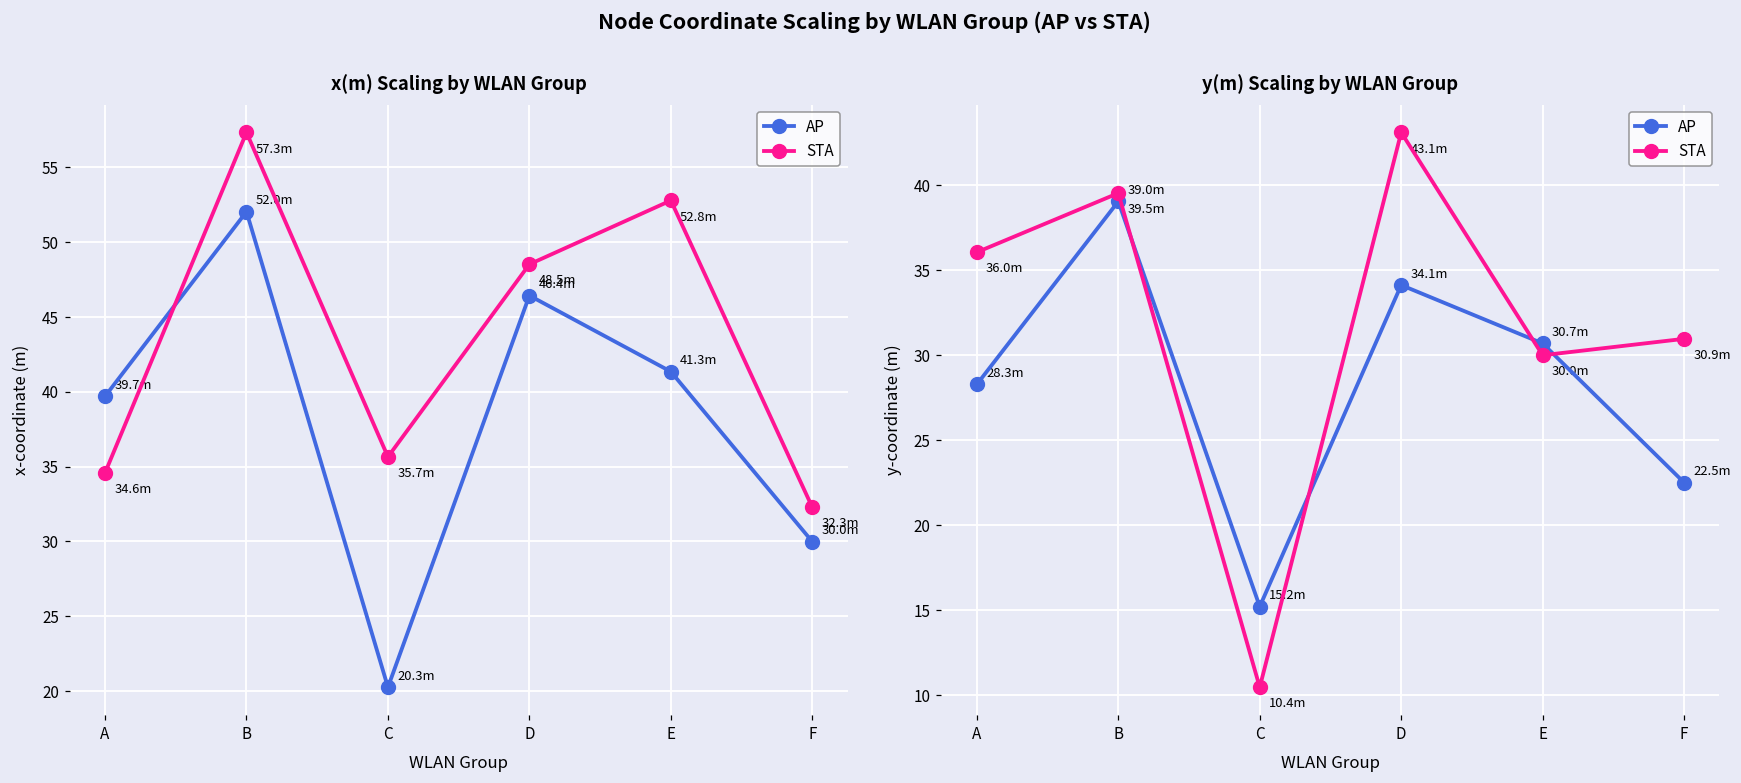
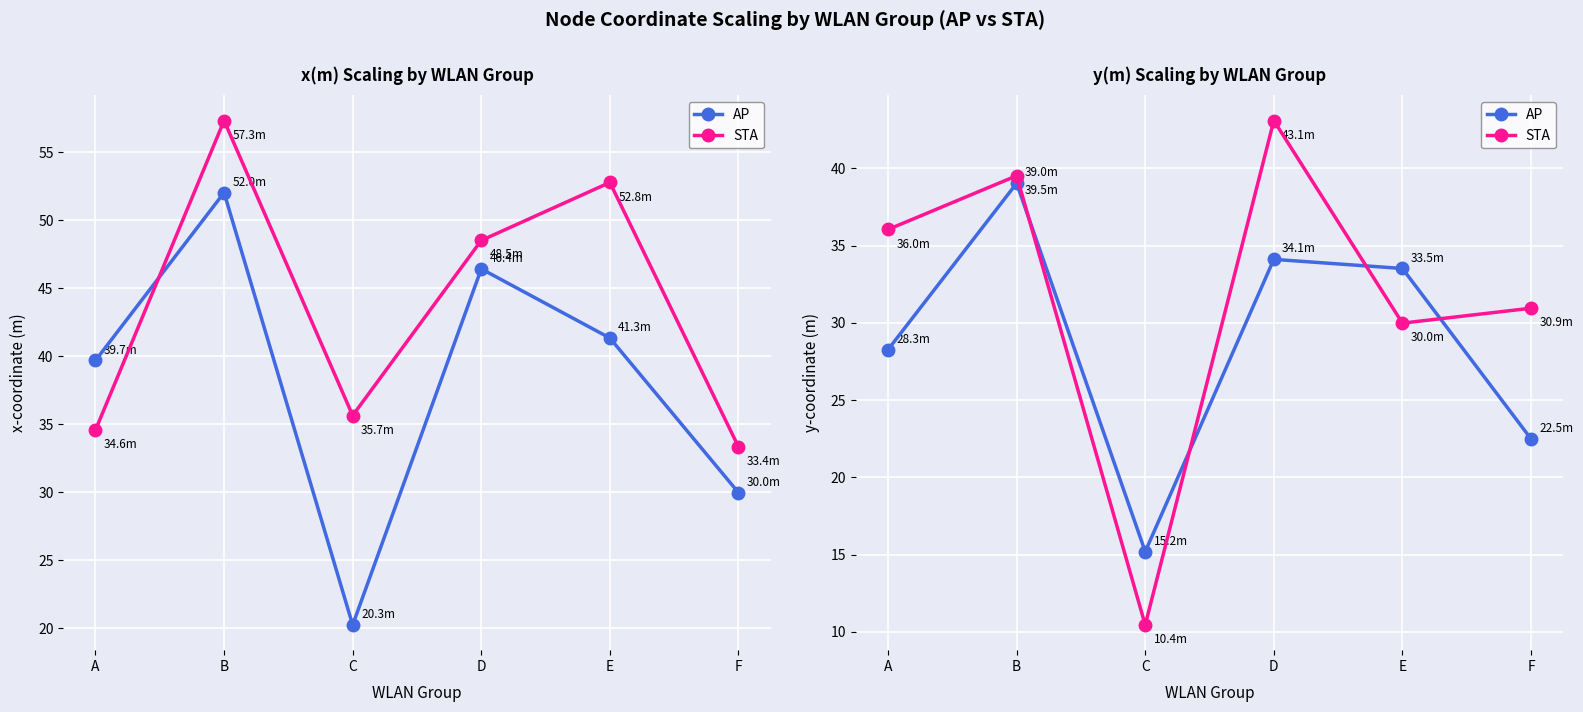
  {
    "x(m) Scaling by WLAN Group": {
      "AP": {
        "A": "39.7m",
        "B": "52.0m",
        "C": "20.3m",
        "E": "41.3m",
        "F": "30.0m"
      },
      "STA": {
        "A": "34.6m",
        "B": "57.3m",
        "C": "35.7m",
        "E": "52.8m",
-       "F": "32.3m"
+       "F": "33.4m"
      }
    },
    "y(m) Scaling by WLAN Group": {
      "AP": {
        "A": "28.3m",
        "B": "39.0m",
        "C": "15.2m",
        "D": "34.1m",
-       "E": "30.7m",
+       "E": "33.5m",
        "F": "22.5m"
      },
      "STA": {
        "A": "36.0m",
        "B": "39.5m",
        "C": "10.4m",
        "D": "43.1m",
        "E": "30.0m",
        "F": "30.9m"
      }
    }
  }
